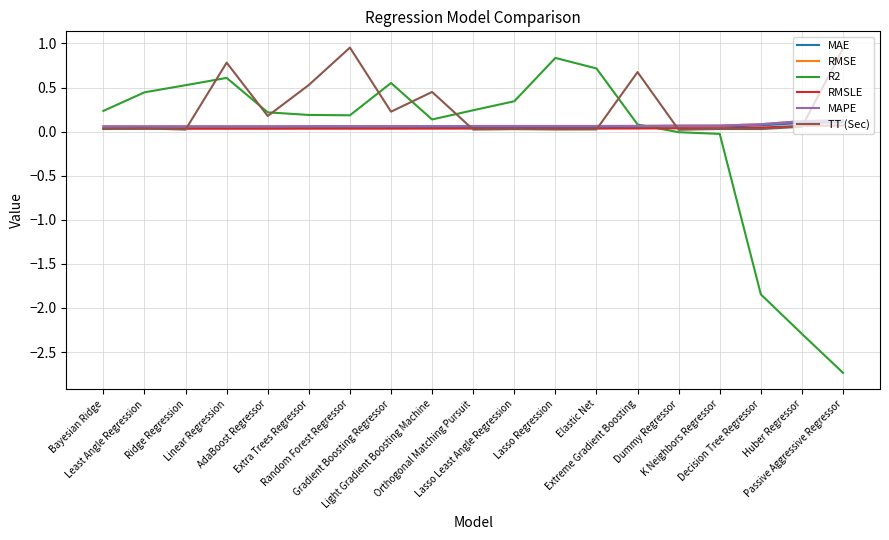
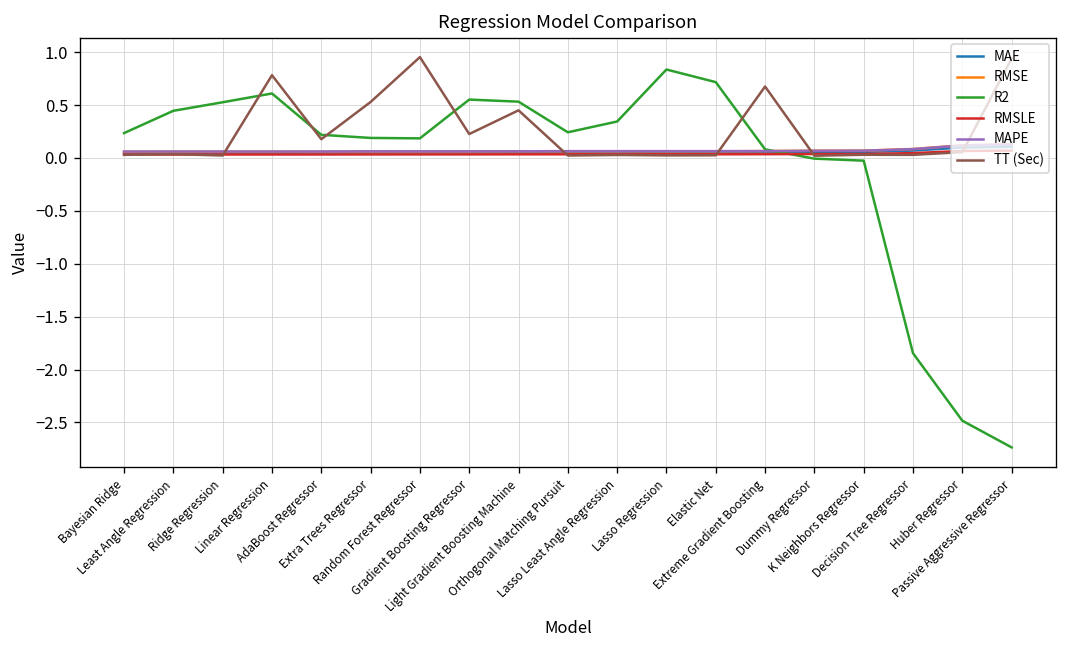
  {
    "R2": {
      "Bayesian Ridge": 0.2,
      "Least Angle Regression": 0.4,
      "Ridge Regression": 0.5,
      "Linear Regression": 0.6,
      "AdaBoost Regressor": 0.2,
      "Extra Trees Regressor": 0.2,
      "Random Forest Regressor": 0.2,
      "Gradient Boosting Regressor": 0.6,
-     "Light Gradient Boosting Machine": 0.1,
+     "Light Gradient Boosting Machine": 0.5,
      "Orthogonal Matching Pursuit": 0.2,
      "Lasso Least Angle Regression": 0.3,
      "Lasso Regression": 0.8,
      "Elastic Net": 0.7,
      "K Neighbors Regressor": 0.0,
      "Decision Tree Regressor": -1.8,
-     "Huber Regressor": -2.3,
+     "Huber Regressor": -2.5,
      "Passive Aggressive Regressor": -2.7
    },
    "TT (Sec)": {
      "Linear Regression": 0.8,
      "AdaBoost Regressor": 0.2,
      "Extra Trees Regressor": 0.5,
      "Random Forest Regressor": 1.0,
      "Gradient Boosting Regressor": 0.2,
      "Light Gradient Boosting Machine": 0.5,
      "Extreme Gradient Boosting": 0.7
    }
  }
